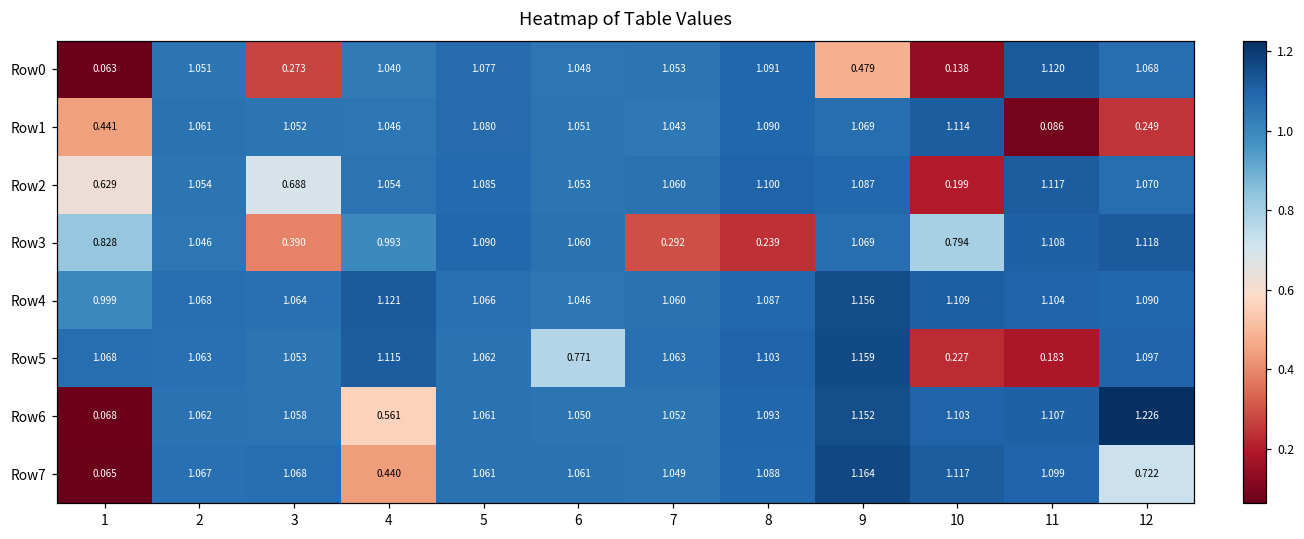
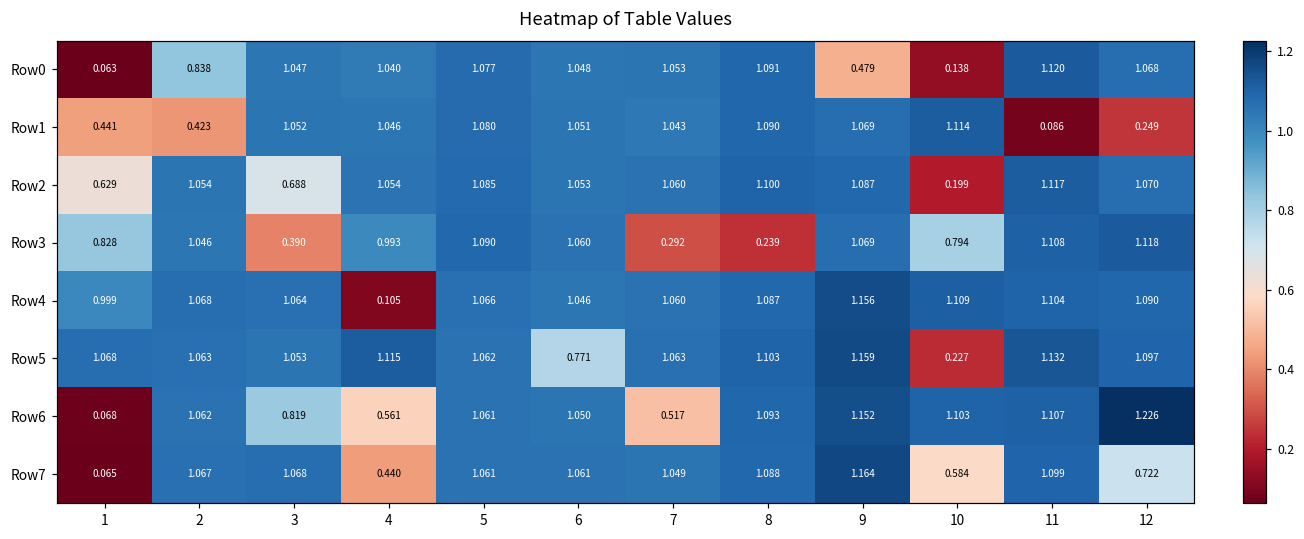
  {
    "Row0": {
      "1": 0.063,
-     "2": 1.051,
-     "3": 0.273,
+     "2": 0.838,
+     "3": 1.047,
      "4": 1.040,
      "5": 1.077,
      "6": 1.048,
      "7": 1.053,
      "8": 1.091,
      "9": 0.479,
      "10": 0.138,
      "11": 1.120,
      "12": 1.068
    },
    "Row1": {
      "1": 0.441,
-     "2": 1.061,
+     "2": 0.423,
      "3": 1.052,
      "4": 1.046,
      "5": 1.080,
      "6": 1.051,
      "7": 1.043,
      "8": 1.090,
      "9": 1.069,
      "10": 1.114,
      "11": 0.086,
      "12": 0.249
    },
    "Row2": {
      "1": 0.629,
      "2": 1.054,
      "3": 0.688,
      "4": 1.054,
      "5": 1.085,
      "6": 1.053,
      "7": 1.060,
      "8": 1.100,
      "9": 1.087,
      "10": 0.199,
      "11": 1.117,
      "12": 1.070
    },
    "Row3": {
      "1": 0.828,
      "2": 1.046,
      "3": 0.390,
      "4": 0.993,
      "5": 1.090,
      "6": 1.060,
      "7": 0.292,
      "8": 0.239,
      "9": 1.069,
      "10": 0.794,
      "11": 1.108,
      "12": 1.118
    },
    "Row4": {
      "1": 0.999,
      "2": 1.068,
      "3": 1.064,
-     "4": 1.121,
+     "4": 0.105,
      "5": 1.066,
      "6": 1.046,
      "7": 1.060,
      "8": 1.087,
      "9": 1.156,
      "10": 1.109,
      "11": 1.104,
      "12": 1.090
    },
    "Row5": {
      "1": 1.068,
      "2": 1.063,
      "3": 1.053,
      "4": 1.115,
      "5": 1.062,
      "6": 0.771,
      "7": 1.063,
      "8": 1.103,
      "9": 1.159,
      "10": 0.227,
-     "11": 0.183,
+     "11": 1.132,
      "12": 1.097
    },
    "Row6": {
      "1": 0.068,
      "2": 1.062,
-     "3": 1.058,
+     "3": 0.819,
      "4": 0.561,
      "5": 1.061,
      "6": 1.050,
-     "7": 1.052,
+     "7": 0.517,
      "8": 1.093,
      "9": 1.152,
      "10": 1.103,
      "11": 1.107,
      "12": 1.226
    },
    "Row7": {
      "1": 0.065,
      "2": 1.067,
      "3": 1.068,
      "4": 0.440,
      "5": 1.061,
      "6": 1.061,
      "7": 1.049,
      "8": 1.088,
      "9": 1.164,
-     "10": 1.117,
+     "10": 0.584,
      "11": 1.099,
      "12": 0.722
    }
  }
